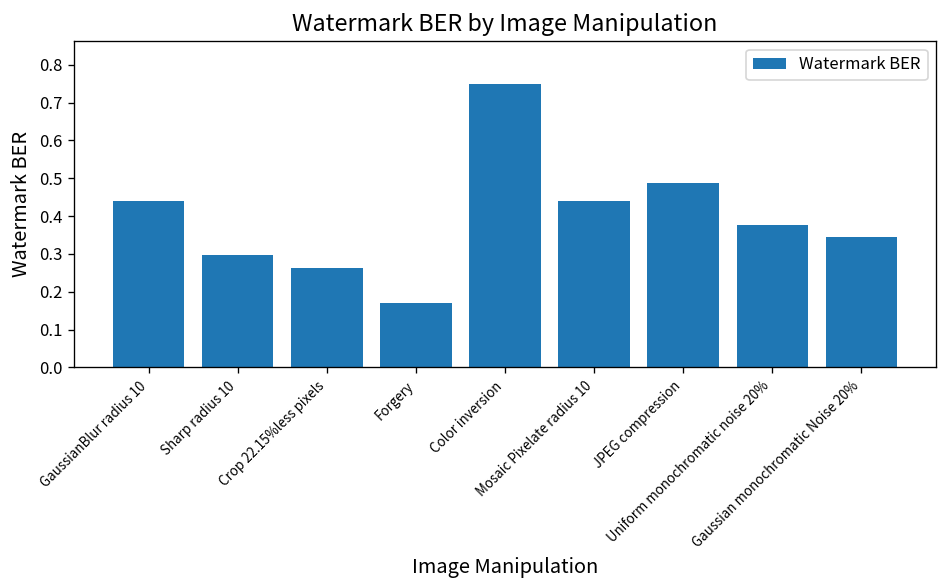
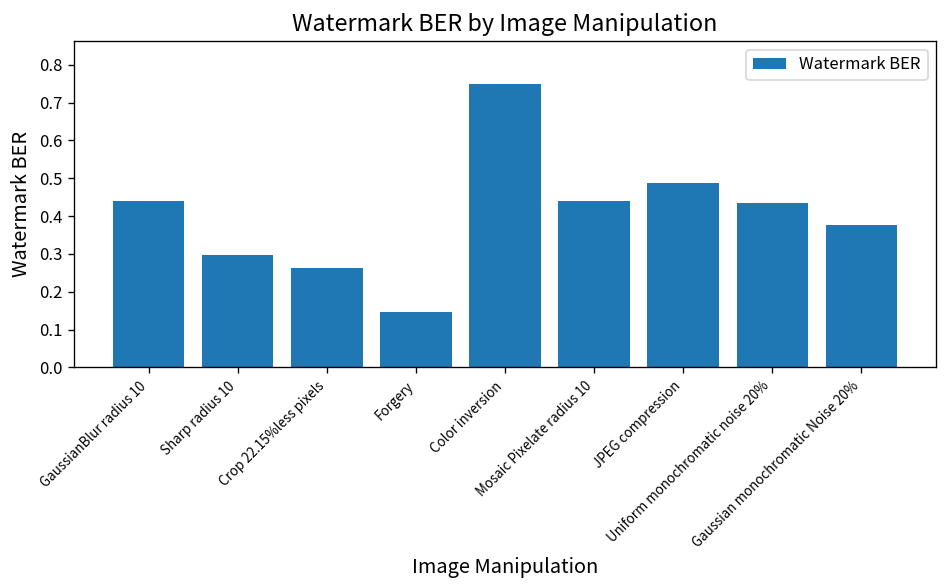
  {
    "GaussianBlur radius 10": 0.44,
    "Sharp radius 10": 0.30,
    "Crop 22.15%less pixels": 0.26,
-   "Forgery": 0.17,
+   "Forgery": 0.15,
    "Color inversion": 0.75,
    "Mosaic Pixelate radius 10": 0.44,
    "JPEG compression": 0.49,
-   "Uniform monochromatic noise 20%": 0.38,
-   "Gaussian monochromatic Noise 20%": 0.34
+   "Uniform monochromatic noise 20%": 0.44,
+   "Gaussian monochromatic Noise 20%": 0.38
  }
